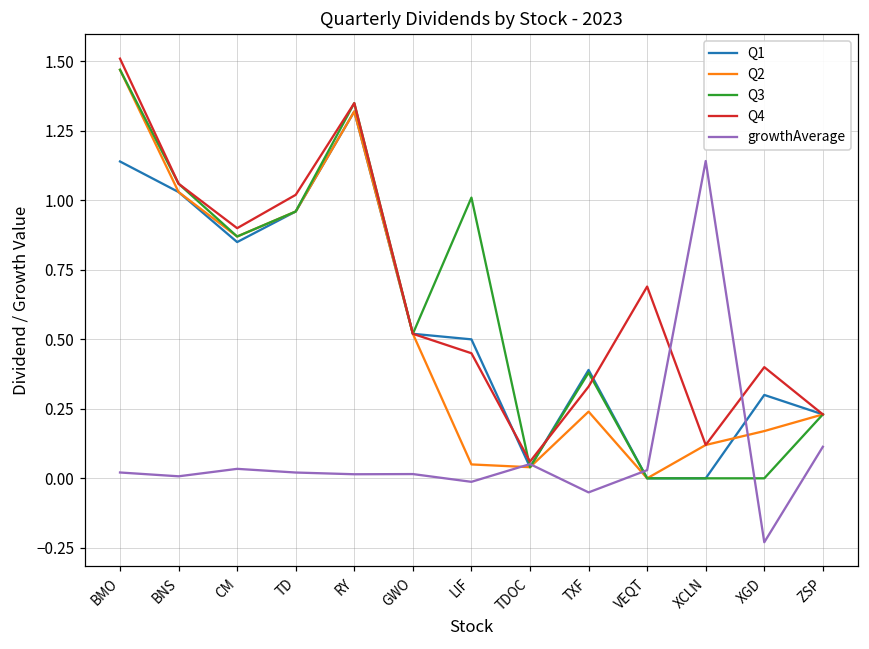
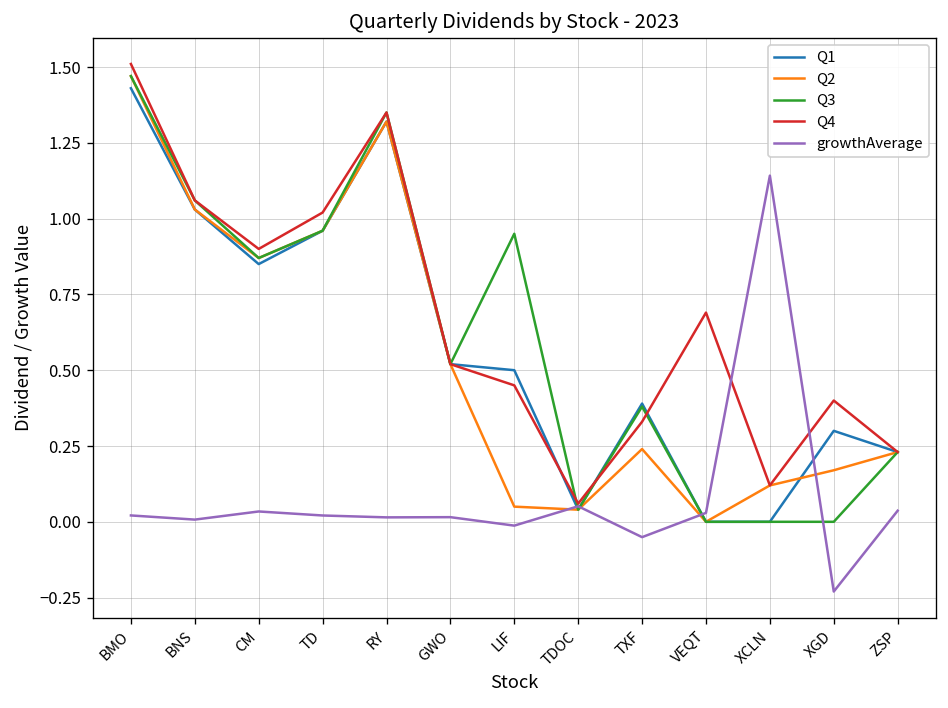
  {
    "Q1": {
-     "BMO": 1.14,
+     "BMO": 1.43,
      "CM": 0.85,
      "LIF": 0.50,
      "XGD": 0.30
    },
    "Q2": {
      "LIF": 0.05,
      "TXF": 0.24,
      "XGD": 0.17
    },
    "Q3": {
-     "LIF": 1.01,
+     "LIF": 0.95,
      "XGD": 0.00
    },
    "Q4": {
      "BMO": 1.51,
      "CM": 0.90,
      "TD": 1.02,
      "LIF": 0.45,
      "TXF": 0.33,
      "VEQT": 0.69,
      "XGD": 0.40
    },
    "growthAverage": {
      "BMO": 0.02,
      "BNS": 0.01,
      "CM": 0.03,
      "TD": 0.02,
      "RY": 0.01,
      "GWO": 0.02,
      "LIF": -0.01,
      "TXF": -0.05,
      "VEQT": 0.03,
      "XCLN": 1.14,
      "XGD": -0.23,
-     "ZSP": 0.11
+     "ZSP": 0.04
    }
  }
